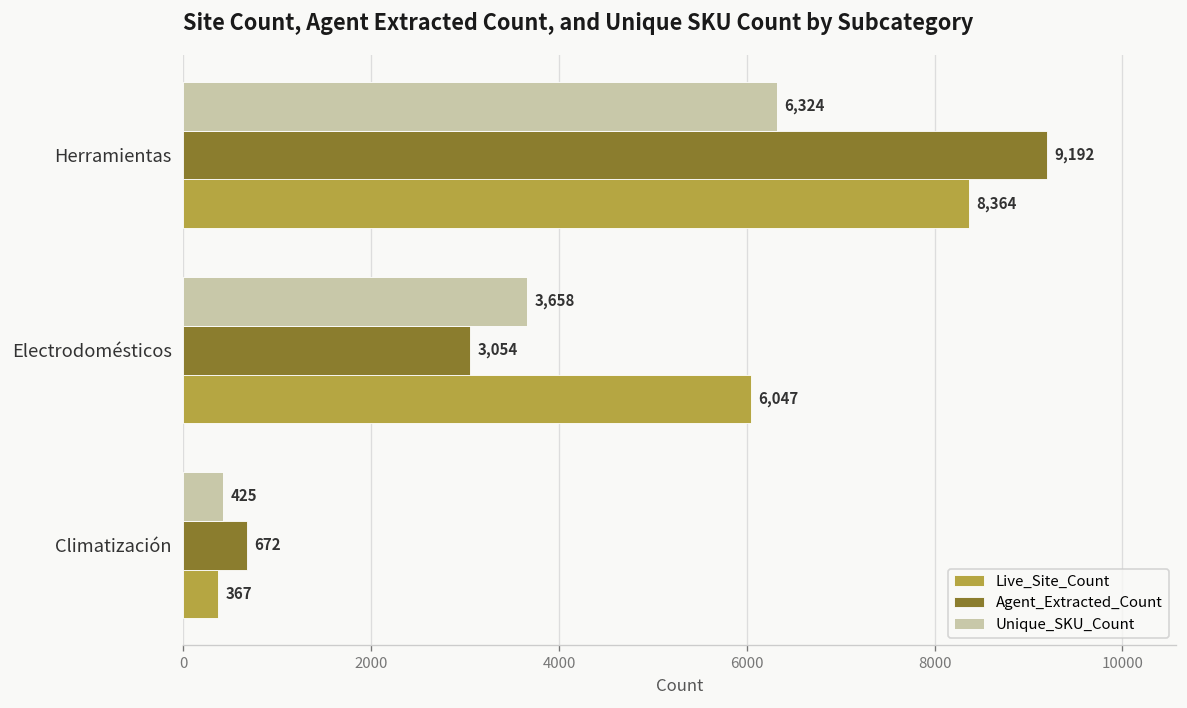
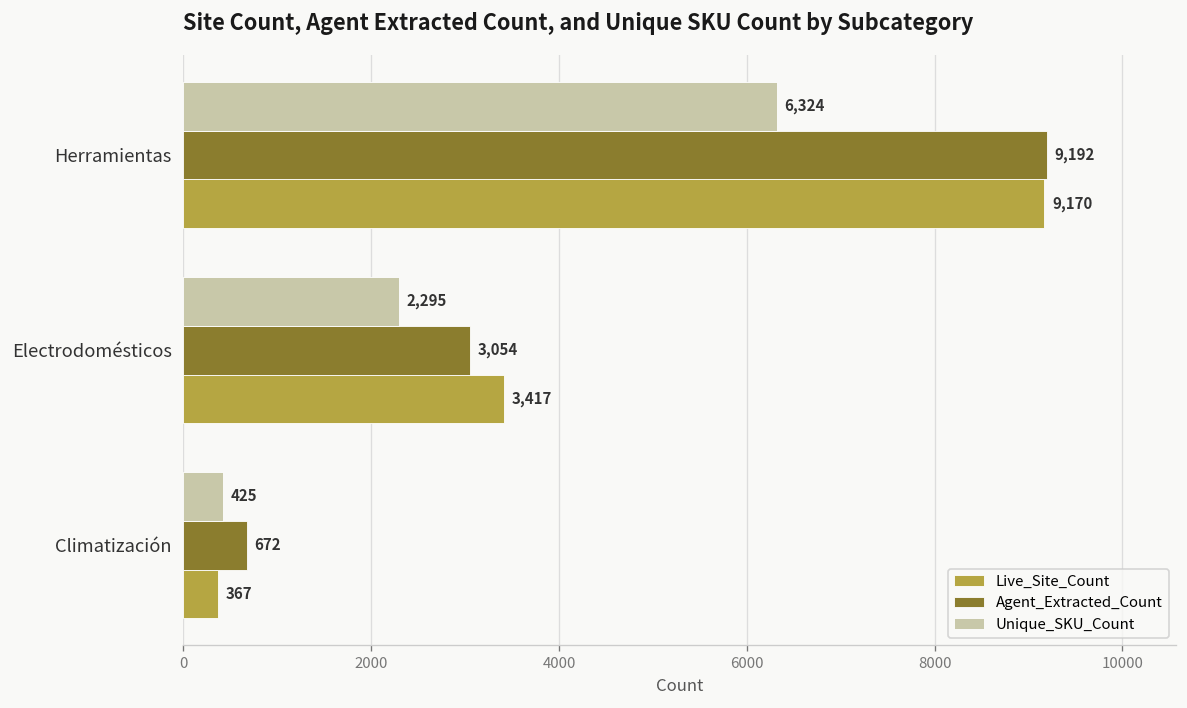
  {
    "Live_Site_Count": {
-     "Herramientas": "8,364",
-     "Electrodomésticos": "6,047",
+     "Herramientas": "9,170",
+     "Electrodomésticos": "3,417",
      "Climatización": "367"
    },
    "Agent_Extracted_Count": {
      "Herramientas": "9,192",
      "Electrodomésticos": "3,054",
      "Climatización": "672"
    },
    "Unique_SKU_Count": {
      "Herramientas": "6,324",
-     "Electrodomésticos": "3,658",
+     "Electrodomésticos": "2,295",
      "Climatización": "425"
    }
  }
